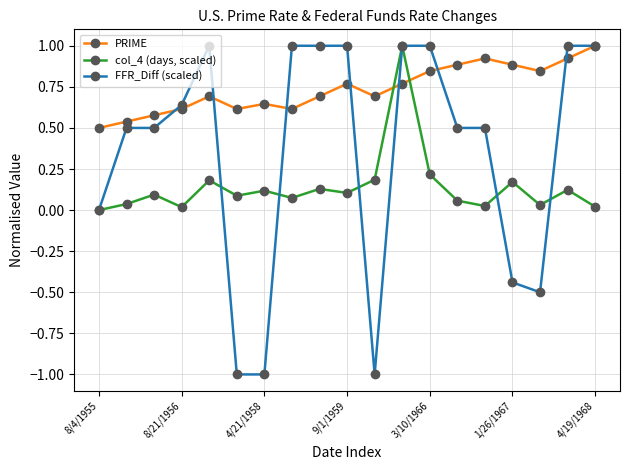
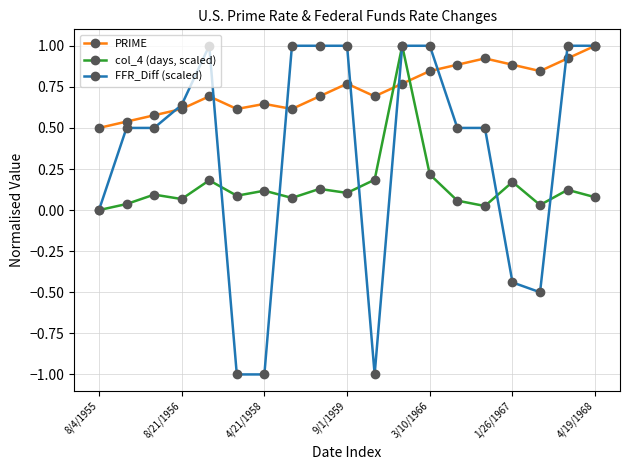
  {
    "PRIME": {
      "8/4/1955": 0.50,
      "8/21/1956": 0.62,
      "4/21/1958": 0.65,
      "9/1/1959": 0.77,
      "3/10/1966": 0.85,
      "1/26/1967": 0.88
    },
    "col_4 (days, scaled)": {
-     "8/21/1956": 0.02,
+     "8/21/1956": 0.07,
      "4/21/1958": 0.12,
      "9/1/1959": 0.10,
      "3/10/1966": 0.22,
      "1/26/1967": 0.17,
-     "4/19/1968": 0.02
+     "4/19/1968": 0.08
    },
    "FFR_Diff (scaled)": {
      "8/21/1956": 0.64,
      "4/21/1958": -1.00,
      "9/1/1959": 1.00,
      "3/10/1966": 1.00,
      "1/26/1967": -0.44
    }
  }
